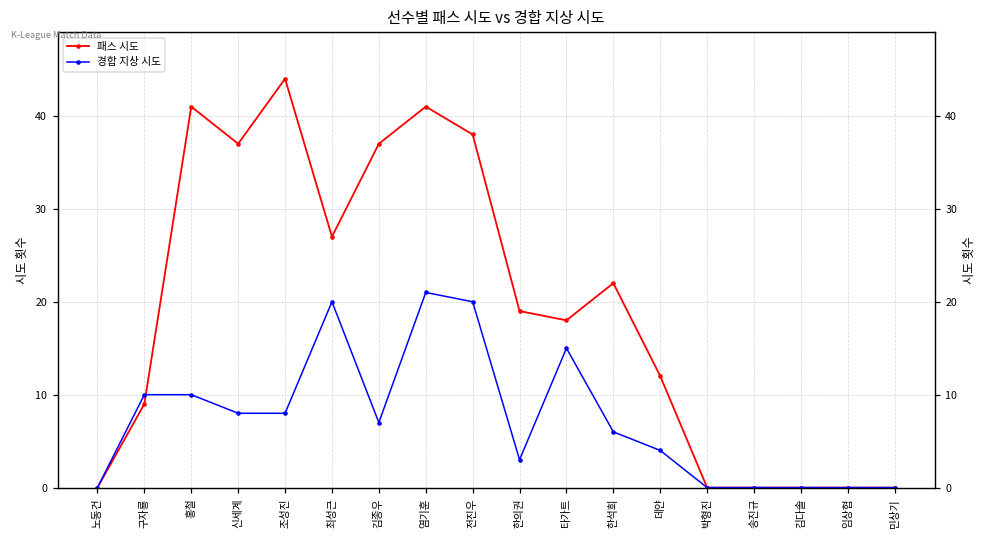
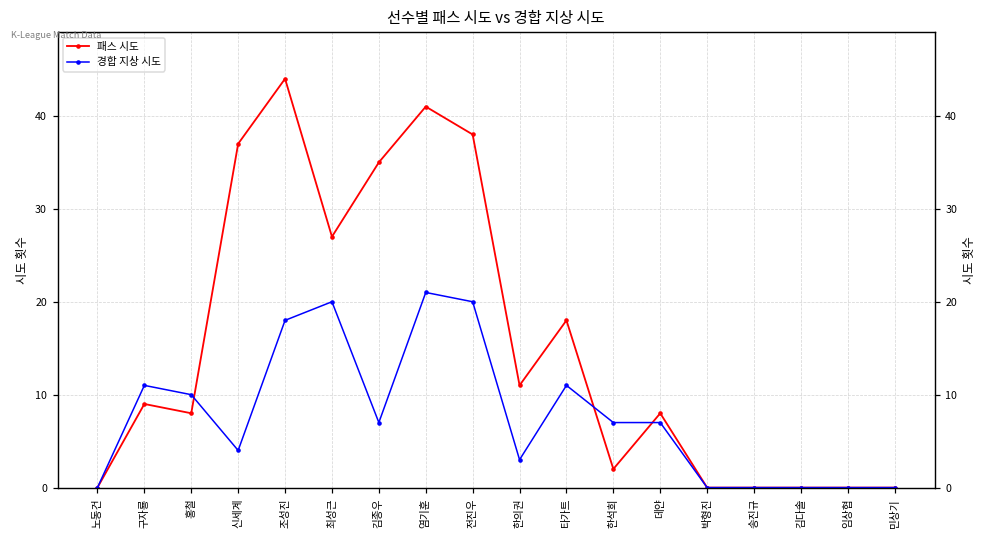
  {
    "패스 시도": {
      "구자룡": 9,
-     "홍철": 41,
+     "홍철": 8,
      "신세계": 37,
      "조성진": 44,
      "최성근": 27,
-     "김종우": 37,
+     "김종우": 35,
      "염기훈": 41,
      "전진우": 38,
-     "한의권": 19,
+     "한의권": 11,
      "타가트": 18,
-     "한석희": 22,
-     "데얀": 12
+     "한석희": 2,
+     "데얀": 8
    },
    "경합 지상 시도": {
-     "구자룡": 10,
+     "구자룡": 11,
      "홍철": 10,
-     "신세계": 8,
-     "조성진": 8,
+     "신세계": 4,
+     "조성진": 18,
      "최성근": 20,
      "김종우": 7,
      "염기훈": 21,
      "전진우": 20,
      "한의권": 3,
-     "타가트": 15,
-     "한석희": 6,
-     "데얀": 4
+     "타가트": 11,
+     "한석희": 7,
+     "데얀": 7
    }
  }
